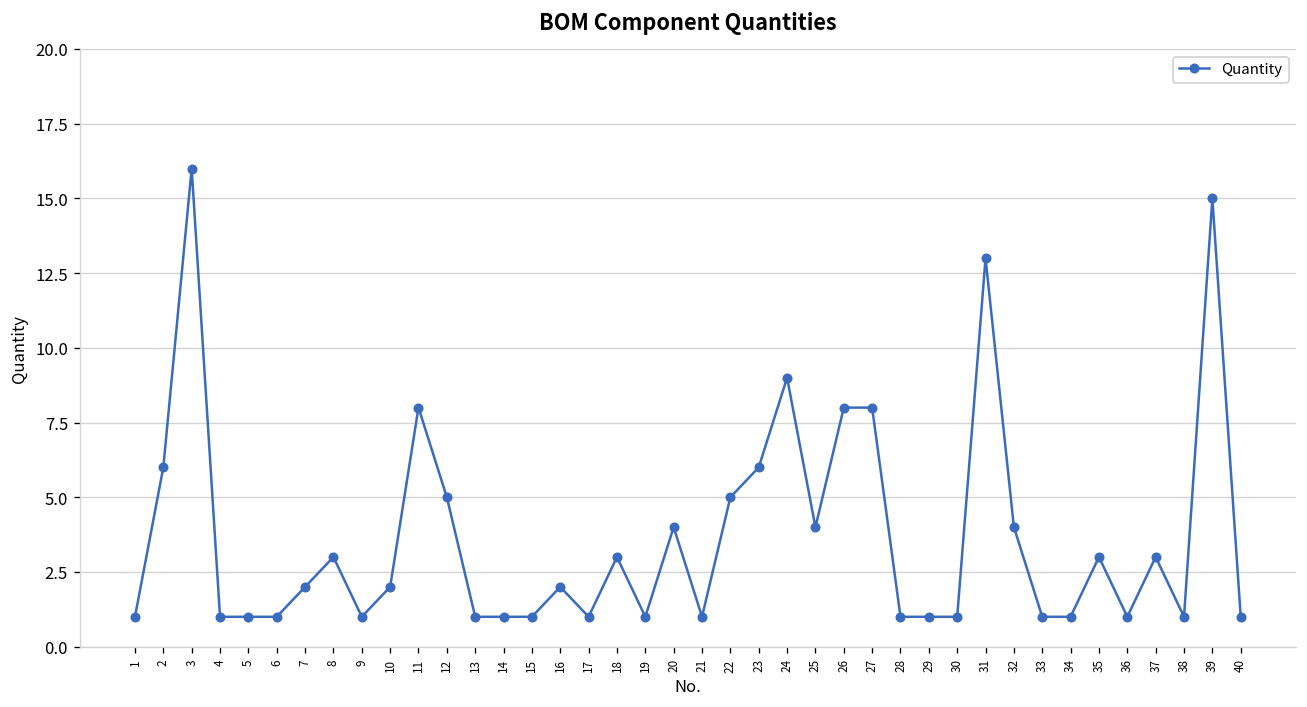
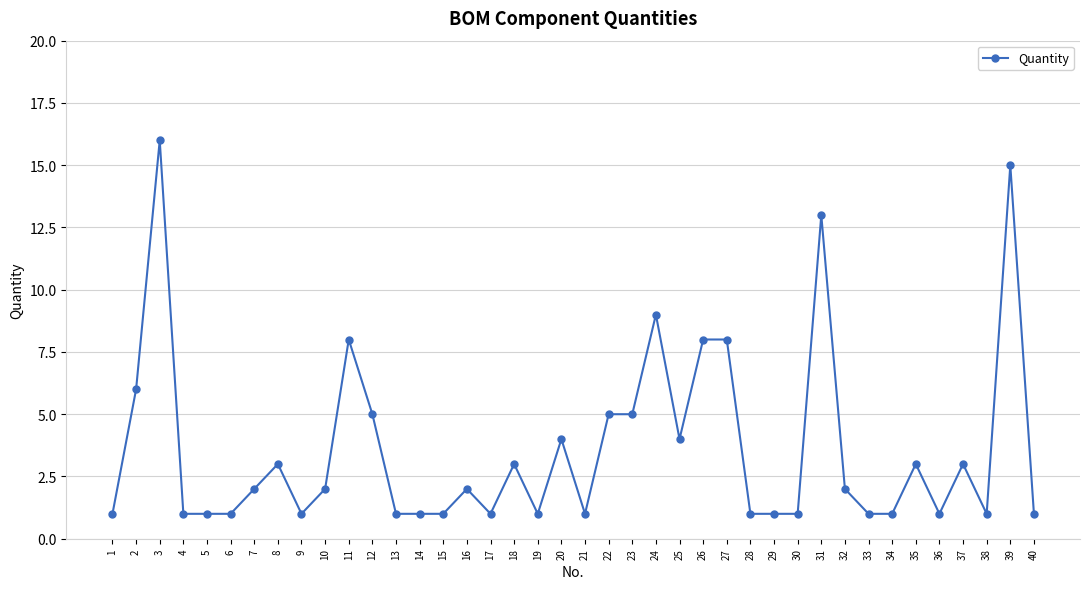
  {
    "1": 1,
    "2": 6,
    "3": 16,
    "4": 1,
    "5": 1,
    "6": 1,
    "7": 2,
    "8": 3,
    "9": 1,
    "10": 2,
    "11": 8,
    "12": 5,
    "13": 1,
    "14": 1,
    "15": 1,
    "16": 2,
    "17": 1,
    "18": 3,
    "19": 1,
    "20": 4,
    "21": 1,
    "22": 5,
-   "23": 6,
+   "23": 5,
    "24": 9,
    "25": 4,
    "26": 8,
    "27": 8,
    "28": 1,
    "29": 1,
    "30": 1,
    "31": 13,
-   "32": 4,
+   "32": 2,
    "33": 1,
    "34": 1,
    "35": 3,
    "36": 1,
    "37": 3,
    "38": 1,
    "39": 15,
    "40": 1
  }
